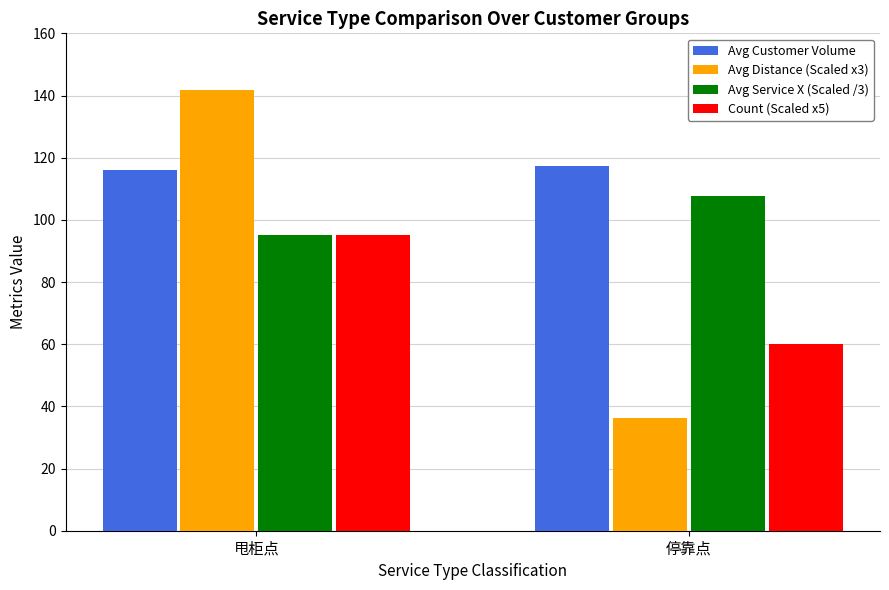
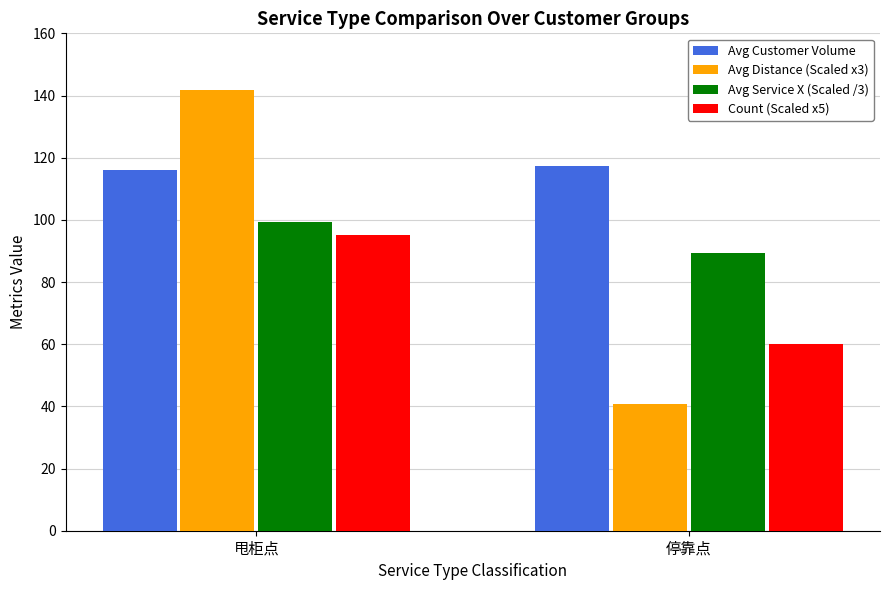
  {
    "Avg Customer Volume": {
      "甩柜点": 116,
      "停靠点": 117
    },
    "Avg Distance (Scaled x3)": {
      "甩柜点": 142,
-     "停靠点": 36
+     "停靠点": 41
    },
    "Avg Service X (Scaled /3)": {
-     "甩柜点": 95,
-     "停靠点": 108
+     "甩柜点": 99,
+     "停靠点": 89
    },
    "Count (Scaled x5)": {
      "甩柜点": 95,
      "停靠点": 60
    }
  }
